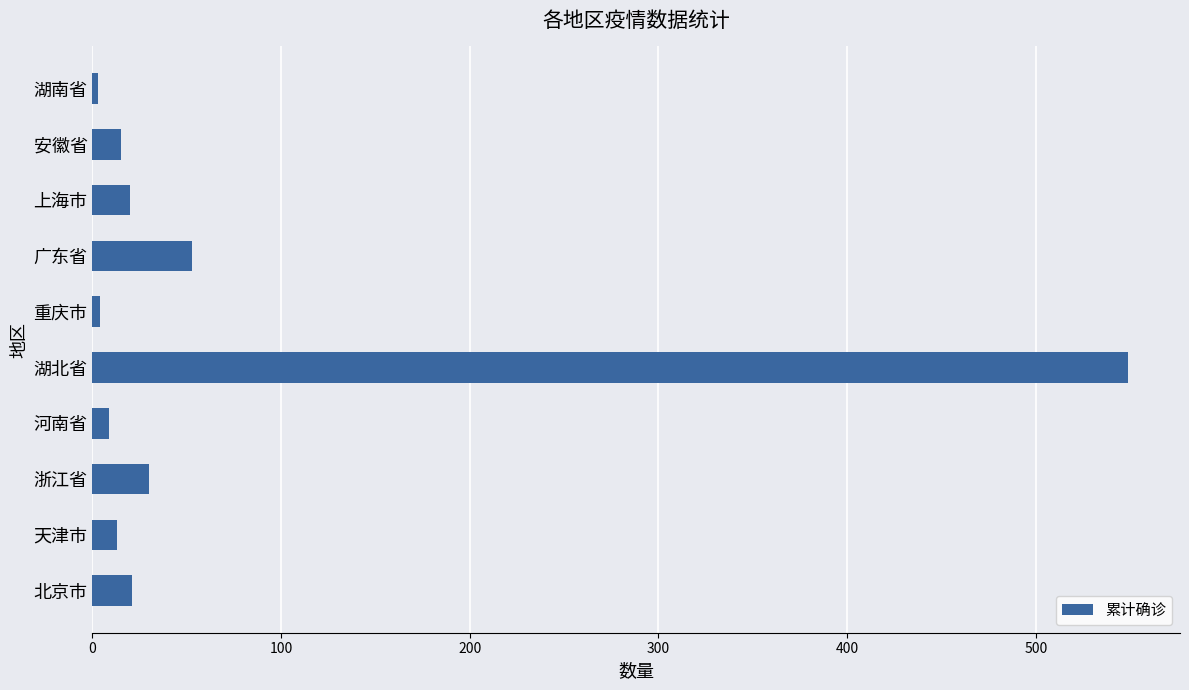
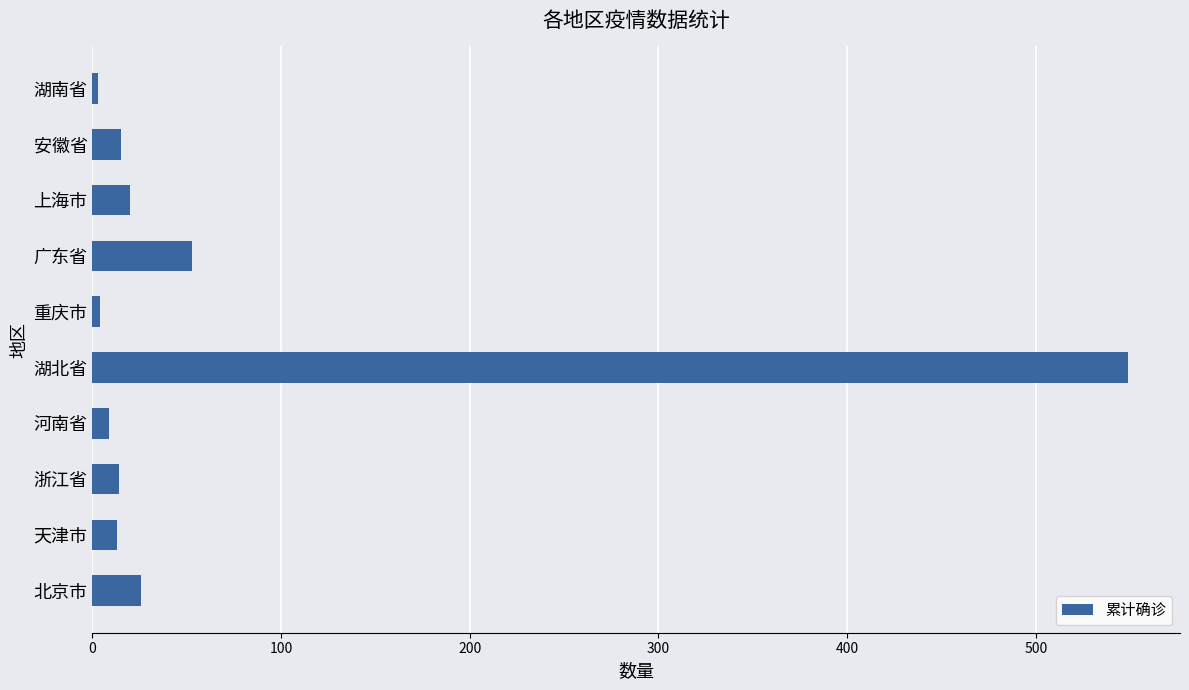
  {
    "湖南省": 3,
    "安徽省": 15,
    "上海市": 20,
    "广东省": 53,
    "重庆市": 4,
    "湖北省": 549,
    "河南省": 9,
-   "浙江省": 30,
+   "浙江省": 14,
    "天津市": 13,
-   "北京市": 21
+   "北京市": 26
  }
